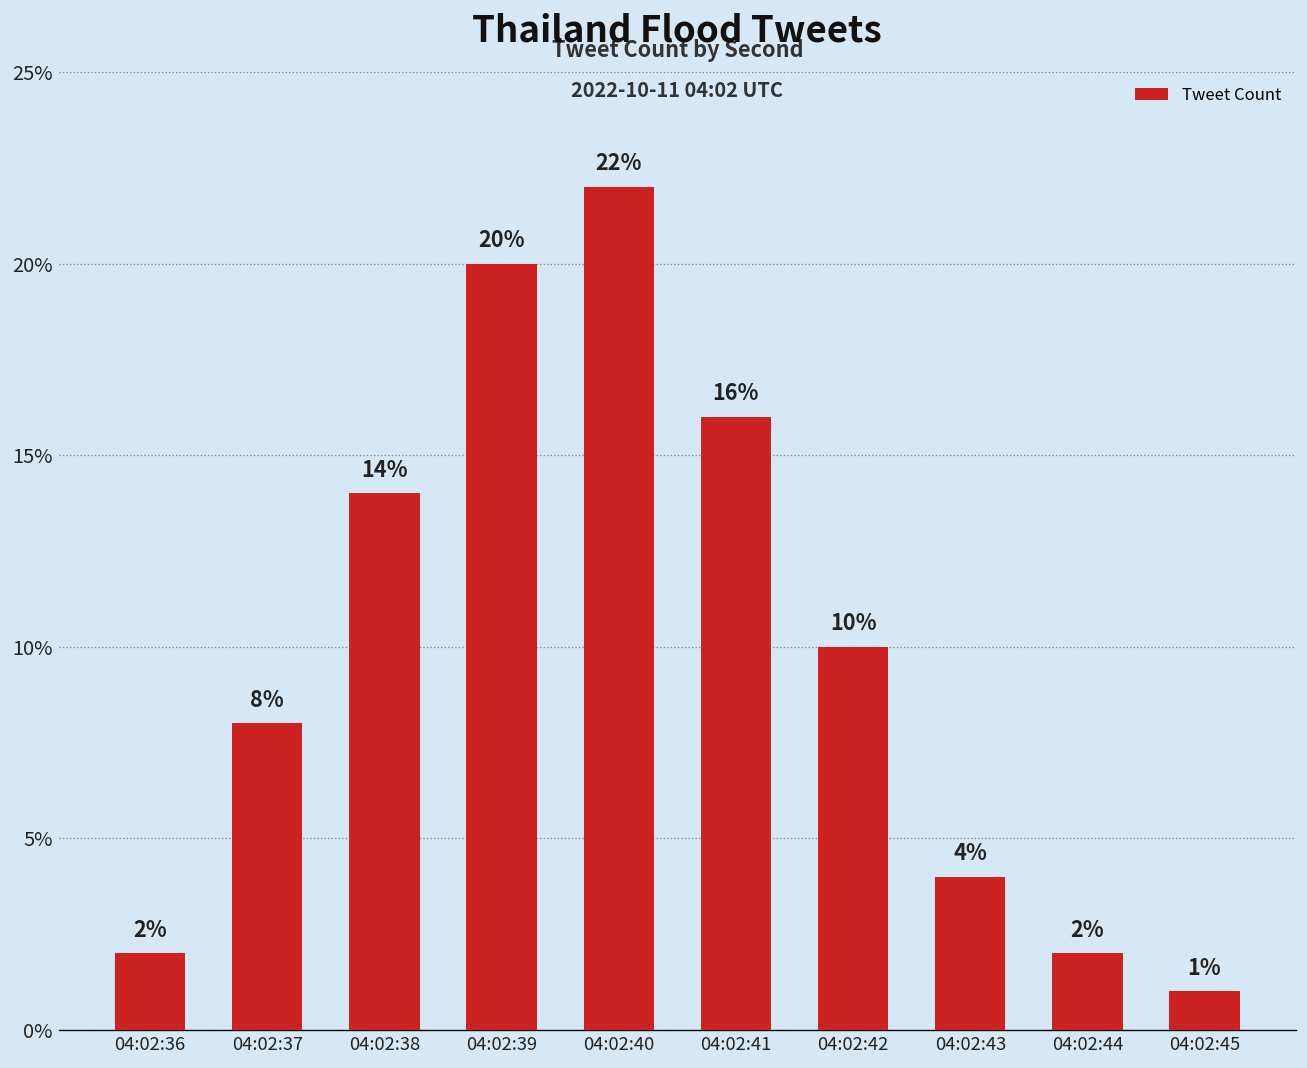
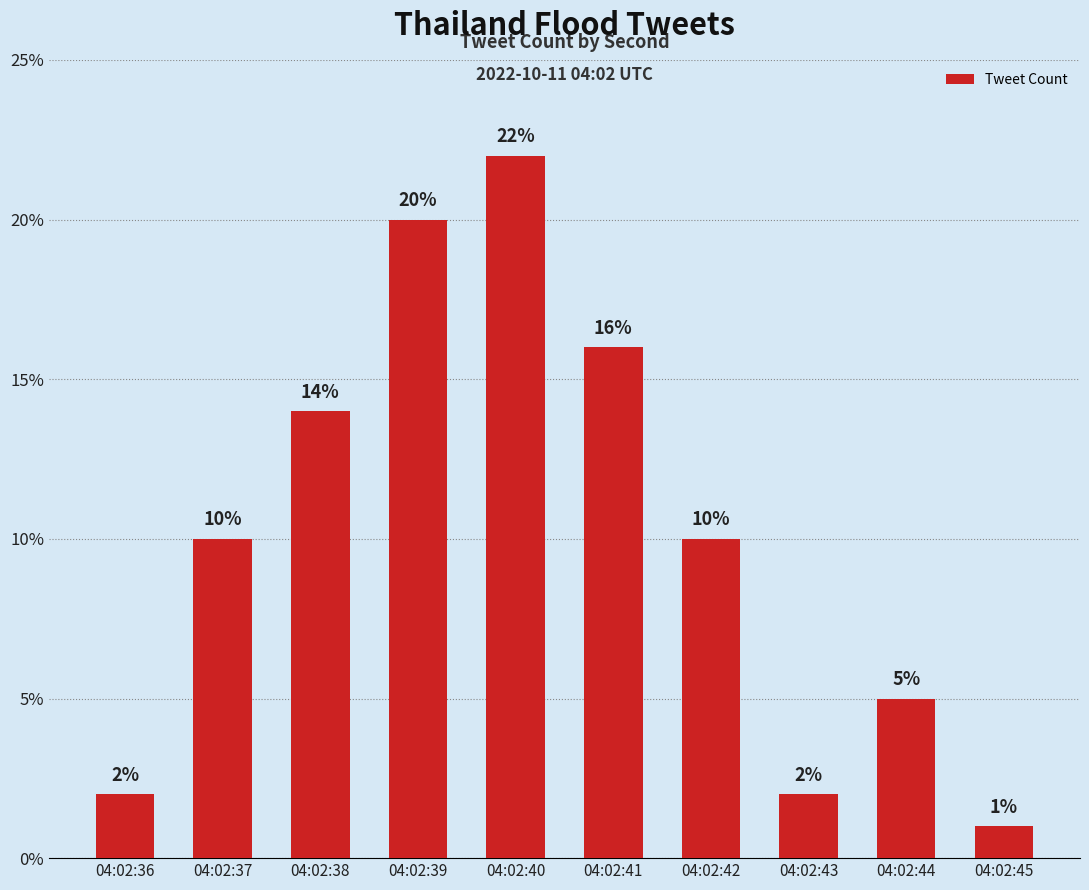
  {
    "04:02:36": "2%",
-   "04:02:37": "8%",
+   "04:02:37": "10%",
    "04:02:38": "14%",
    "04:02:39": "20%",
    "04:02:40": "22%",
    "04:02:41": "16%",
    "04:02:42": "10%",
-   "04:02:43": "4%",
-   "04:02:44": "2%",
+   "04:02:43": "2%",
+   "04:02:44": "5%",
    "04:02:45": "1%"
  }
